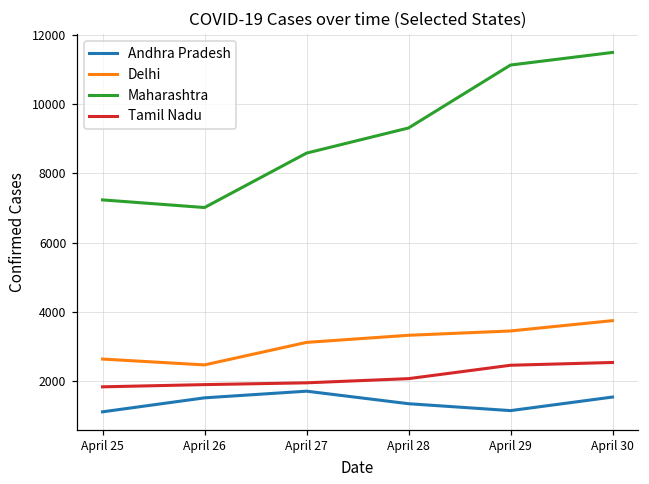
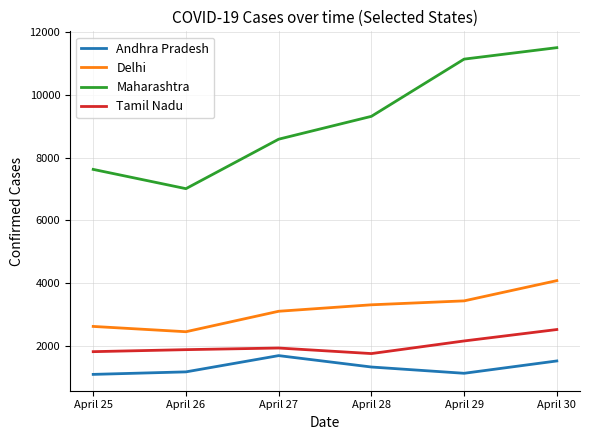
  {
    "Andhra Pradesh": {
      "April 25": 1100,
-     "April 26": 1500,
+     "April 26": 1200,
      "April 27": 1700,
      "April 28": 1300,
      "April 29": 1100,
      "April 30": 1500
    },
    "Delhi": {
      "April 25": 2600,
      "April 26": 2500,
      "April 27": 3100,
      "April 28": 3300,
      "April 29": 3400,
-     "April 30": 3700
+     "April 30": 4100
    },
    "Maharashtra": {
-     "April 25": 7200,
+     "April 25": 7600,
      "April 26": 7000,
      "April 27": 8600,
      "April 28": 9300,
      "April 29": 11100,
      "April 30": 11500
    },
    "Tamil Nadu": {
      "April 25": 1800,
      "April 26": 1900,
      "April 27": 1900,
-     "April 28": 2100,
-     "April 29": 2400,
+     "April 28": 1800,
+     "April 29": 2200,
      "April 30": 2500
    }
  }
